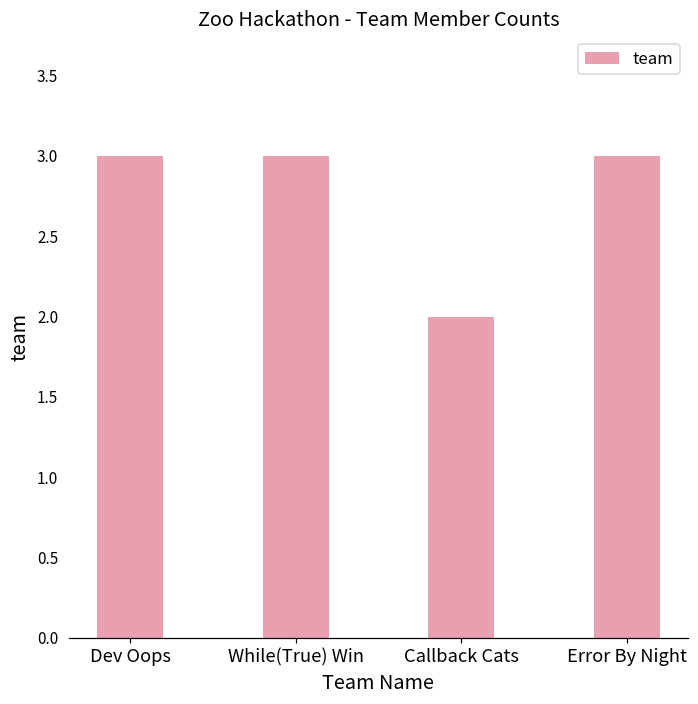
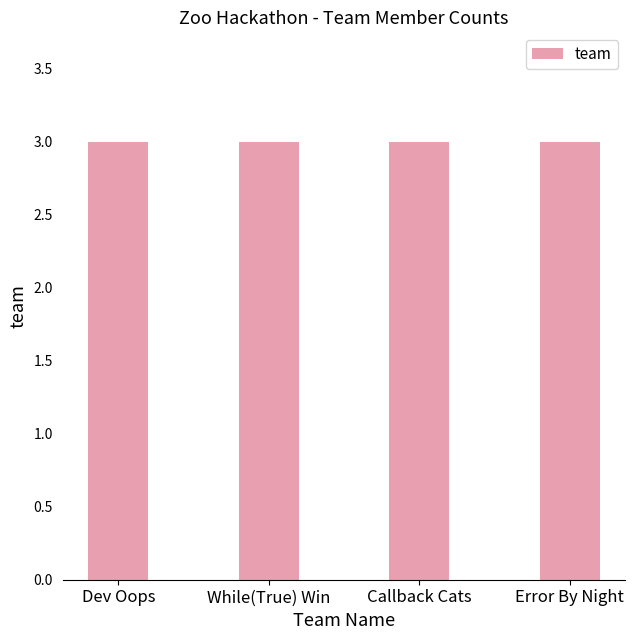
  {
    "Dev Oops": 3,
    "While(True) Win": 3,
-   "Callback Cats": 2,
+   "Callback Cats": 3,
    "Error By Night": 3
  }
